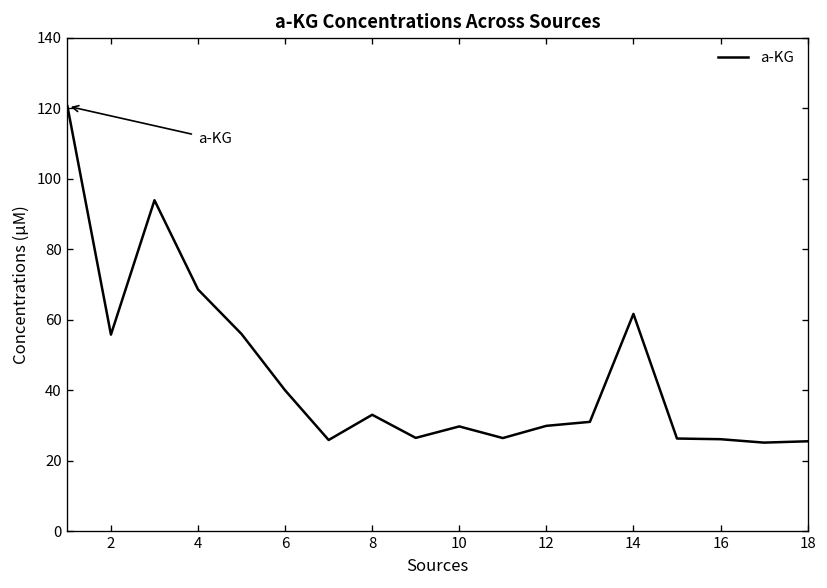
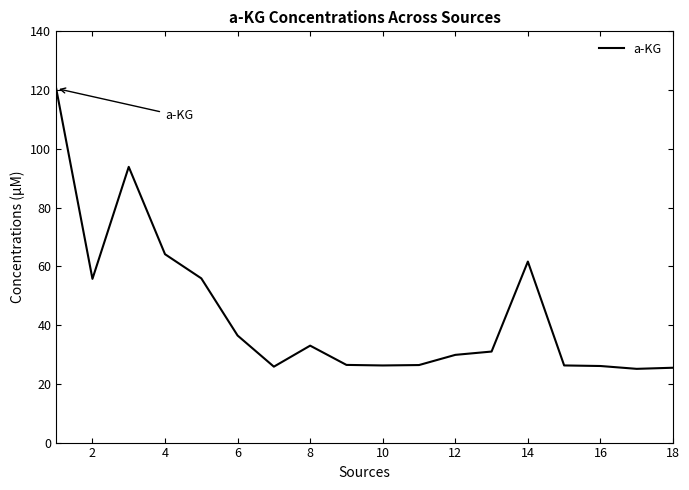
  {
    "2": 56,
-   "4": 69,
-   "6": 40,
+   "4": 64,
+   "6": 36,
    "8": 33,
-   "10": 30,
+   "10": 26,
    "12": 30,
    "14": 62,
    "16": 26,
    "18": 25
  }
